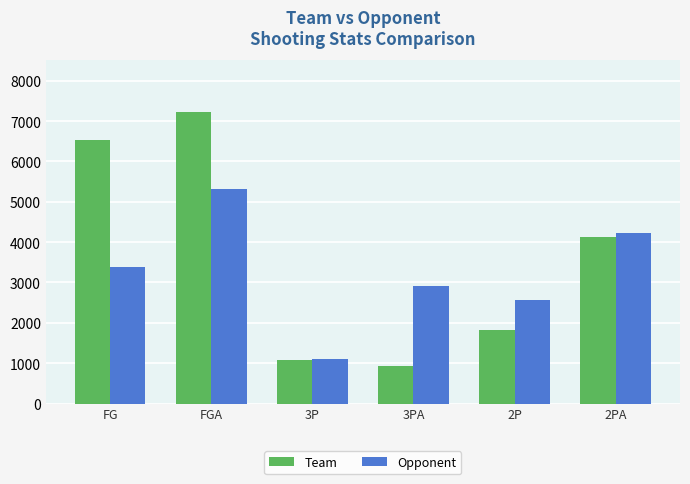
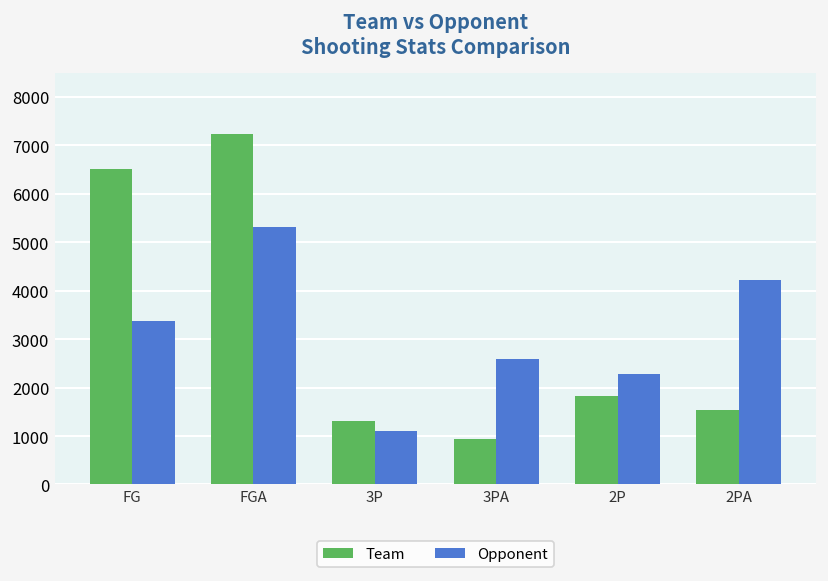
  {
    "Team": {
      "FG": 6500,
      "FGA": 7200,
-     "3P": 1100,
+     "3P": 1300,
      "3PA": 900,
      "2P": 1800,
-     "2PA": 4100
+     "2PA": 1500
    },
    "Opponent": {
      "FG": 3400,
      "FGA": 5300,
      "3P": 1100,
-     "3PA": 2900,
-     "2P": 2600,
+     "3PA": 2600,
+     "2P": 2300,
      "2PA": 4200
    }
  }
